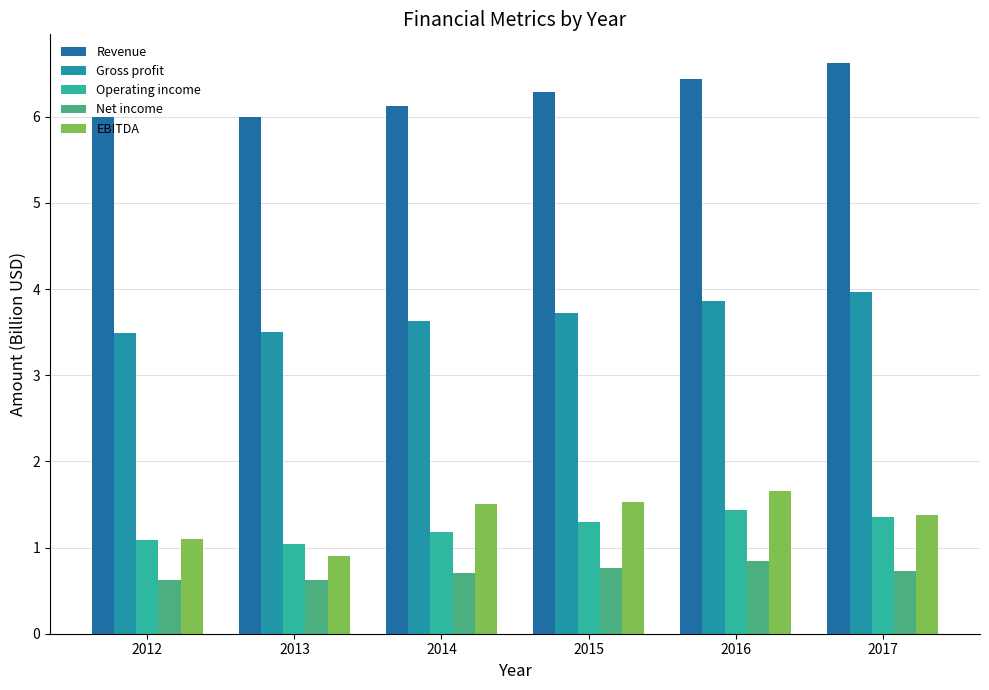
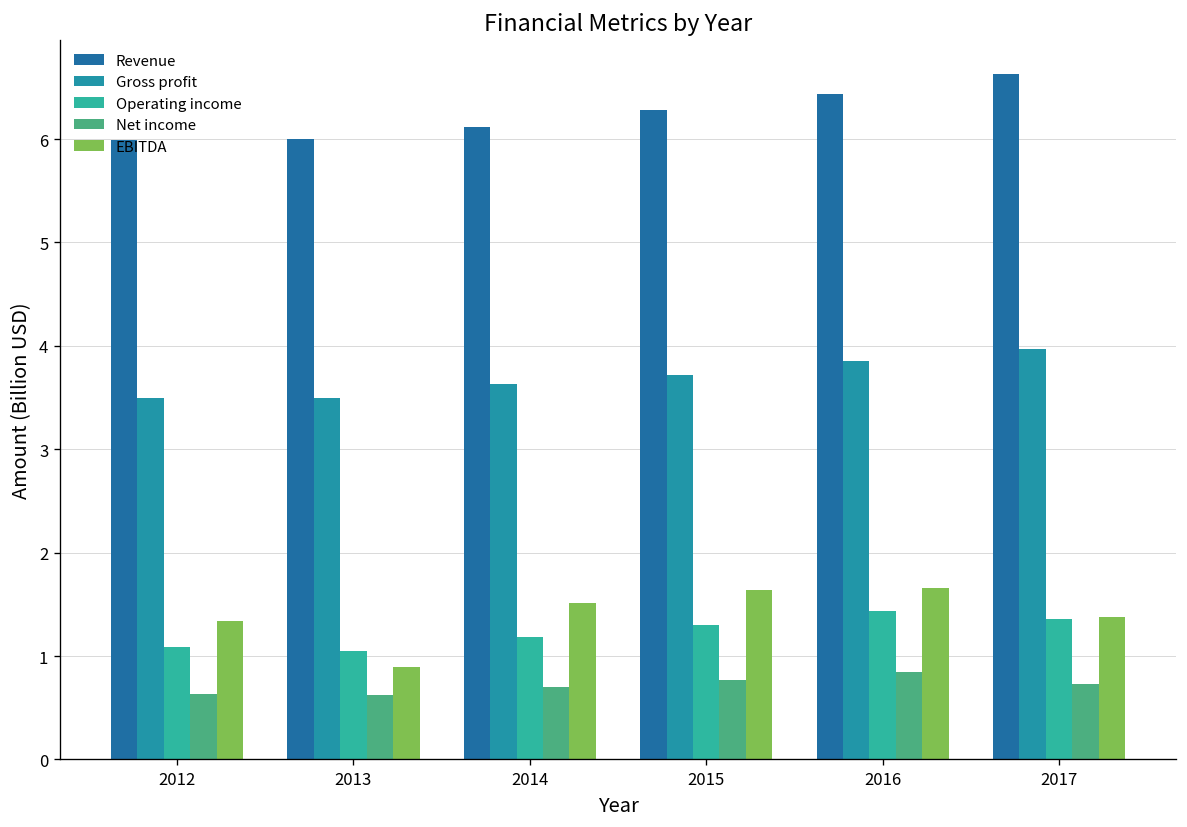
  {
    "EBITDA": {
-     "2012": 1.1,
+     "2012": 1.3,
      "2013": 0.9,
      "2014": 1.5,
-     "2015": 1.5,
+     "2015": 1.6,
      "2016": 1.7,
      "2017": 1.4
    }
  }
